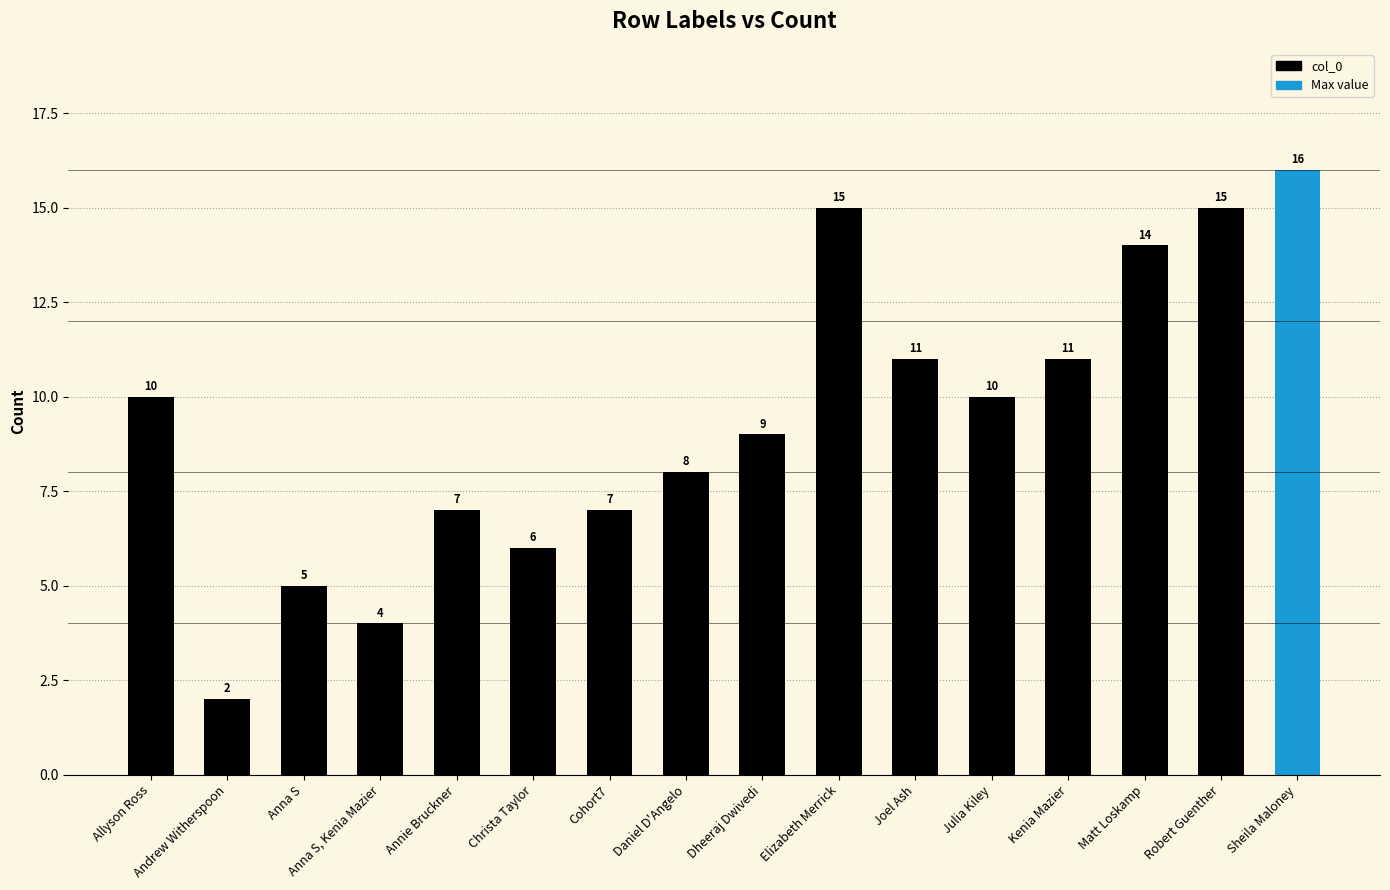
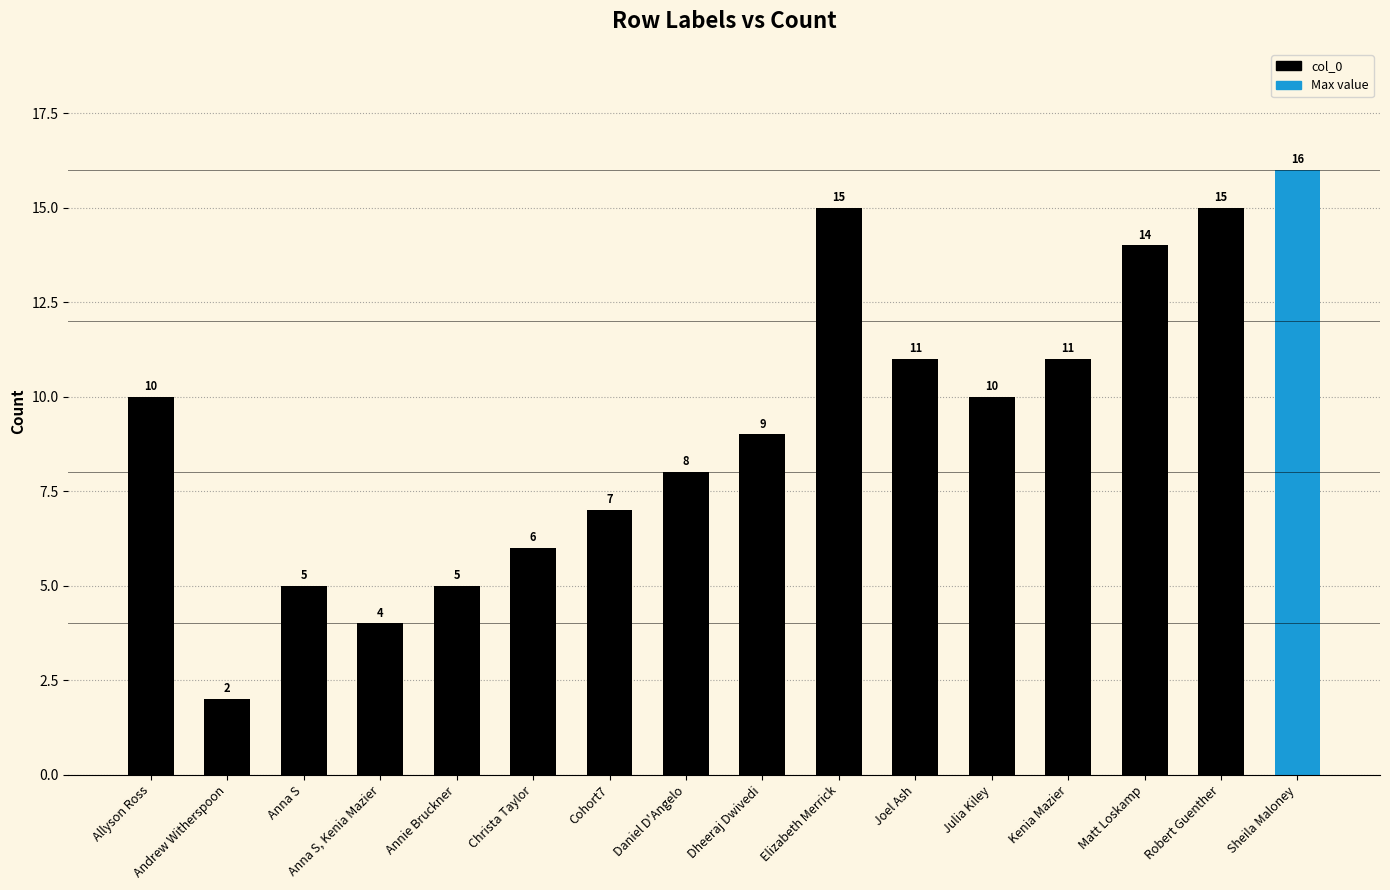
  {
    "Allyson Ross": 10,
    "Andrew Witherspoon": 2,
    "Anna S": 5,
    "Anna S, Kenia Mazier": 4,
-   "Annie Bruckner": 7,
+   "Annie Bruckner": 5,
    "Christa Taylor": 6,
    "Cohort7": 7,
    "Daniel D'Angelo": 8,
    "Dheeraj Dwivedi": 9,
    "Elizabeth Merrick": 15,
    "Joel Ash": 11,
    "Julia Kiley": 10,
    "Kenia Mazier": 11,
    "Matt Loskamp": 14,
    "Robert Guenther": 15,
    "Sheila Maloney": 16
  }
